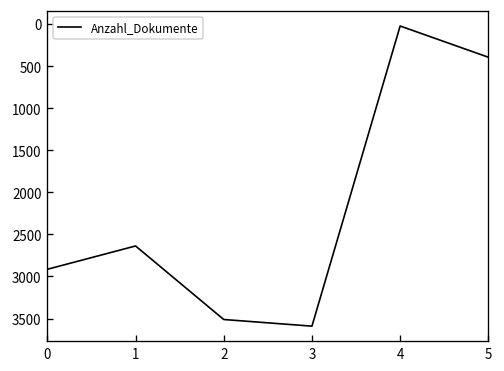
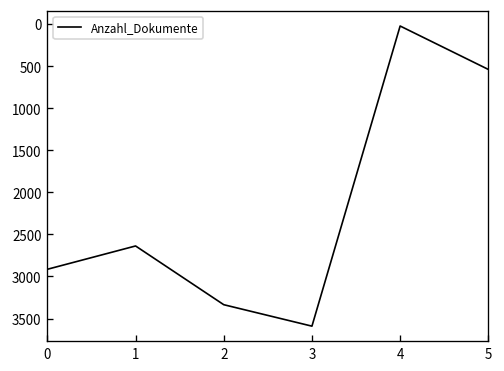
  {
    "0": 2900,
    "1": 2600,
-   "2": 3500,
+   "2": 3300,
    "3": 3600,
    "4": 0,
-   "5": 400
+   "5": 500
  }
